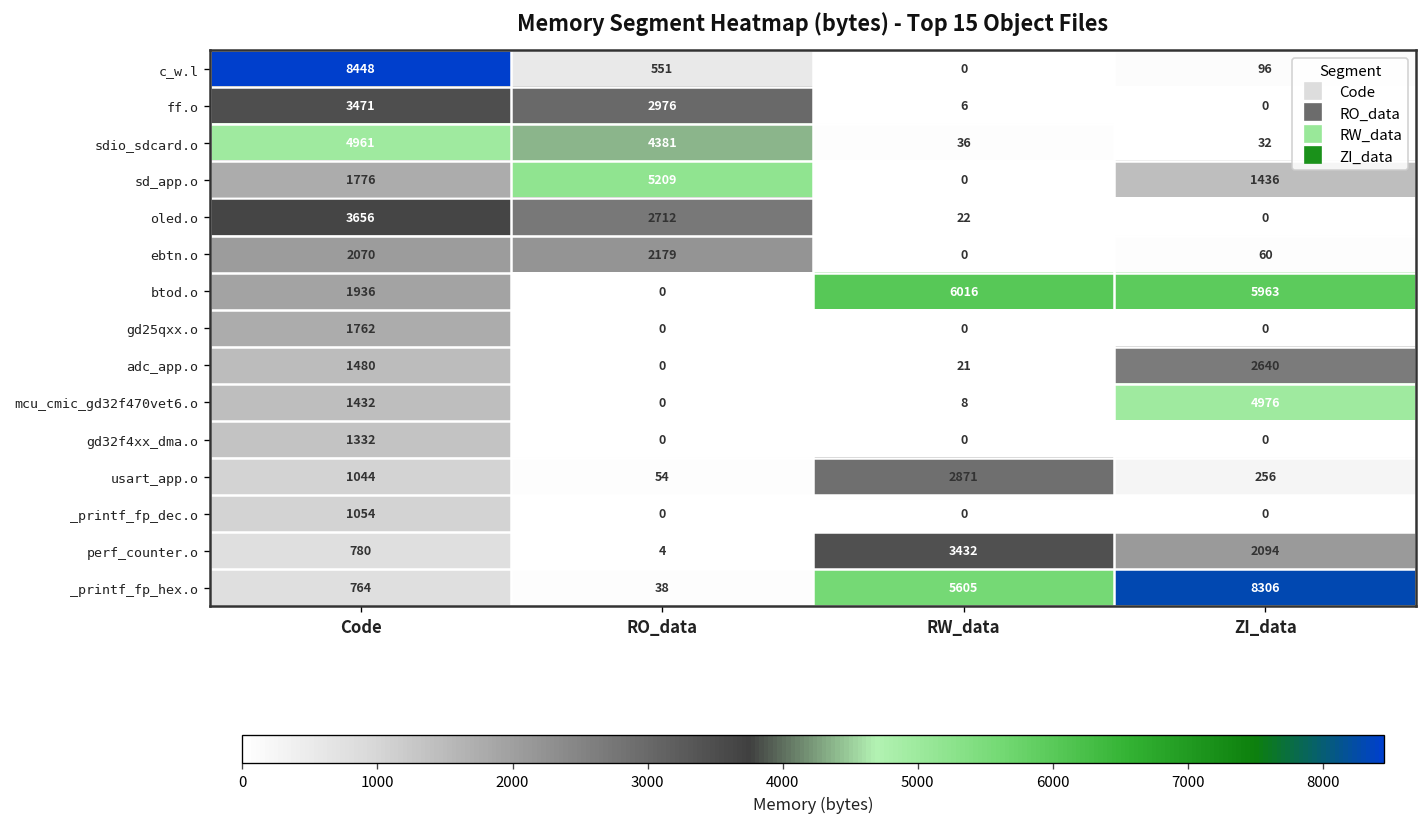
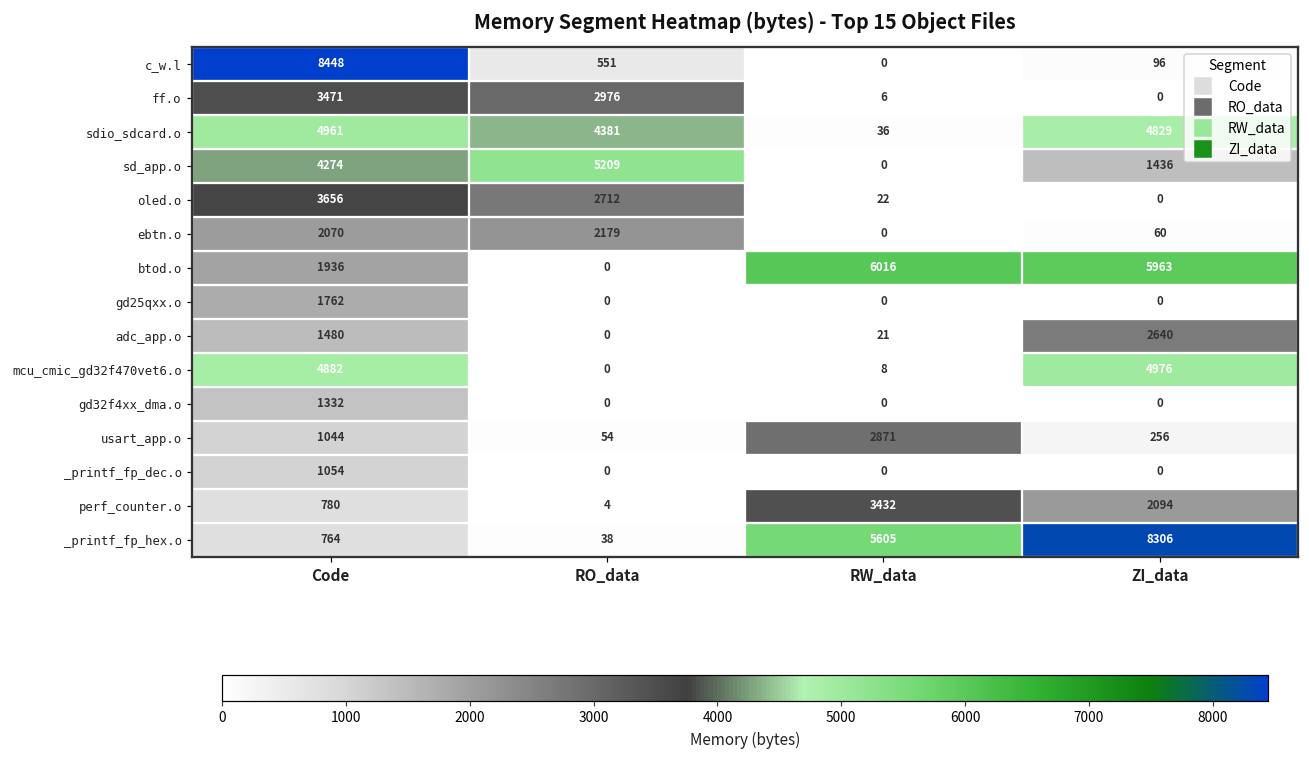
  {
    "c_w.l": {
      "Code": 8448,
      "RO_data": 551,
      "RW_data": 0,
      "ZI_data": 96
    },
    "ff.o": {
      "Code": 3471,
      "RO_data": 2976,
      "RW_data": 6,
      "ZI_data": 0
    },
    "sdio_sdcard.o": {
      "Code": 4961,
      "RO_data": 4381,
      "RW_data": 36,
-     "ZI_data": 32
+     "ZI_data": 4829
    },
    "sd_app.o": {
-     "Code": 1776,
+     "Code": 4274,
      "RO_data": 5209,
      "RW_data": 0,
      "ZI_data": 1436
    },
    "oled.o": {
      "Code": 3656,
      "RO_data": 2712,
      "RW_data": 22,
      "ZI_data": 0
    },
    "ebtn.o": {
      "Code": 2070,
      "RO_data": 2179,
      "RW_data": 0,
      "ZI_data": 60
    },
    "btod.o": {
      "Code": 1936,
      "RO_data": 0,
      "RW_data": 6016,
      "ZI_data": 5963
    },
    "gd25qxx.o": {
      "Code": 1762,
      "RO_data": 0,
      "RW_data": 0,
      "ZI_data": 0
    },
    "adc_app.o": {
      "Code": 1480,
      "RO_data": 0,
      "RW_data": 21,
      "ZI_data": 2640
    },
    "mcu_cmic_gd32f470vet6.o": {
-     "Code": 1432,
+     "Code": 4882,
      "RO_data": 0,
      "RW_data": 8,
      "ZI_data": 4976
    },
    "gd32f4xx_dma.o": {
      "Code": 1332,
      "RO_data": 0,
      "RW_data": 0,
      "ZI_data": 0
    },
    "usart_app.o": {
      "Code": 1044,
      "RO_data": 54,
      "RW_data": 2871,
      "ZI_data": 256
    },
    "_printf_fp_dec.o": {
      "Code": 1054,
      "RO_data": 0,
      "RW_data": 0,
      "ZI_data": 0
    },
    "perf_counter.o": {
      "Code": 780,
      "RO_data": 4,
      "RW_data": 3432,
      "ZI_data": 2094
    },
    "_printf_fp_hex.o": {
      "Code": 764,
      "RO_data": 38,
      "RW_data": 5605,
      "ZI_data": 8306
    }
  }
